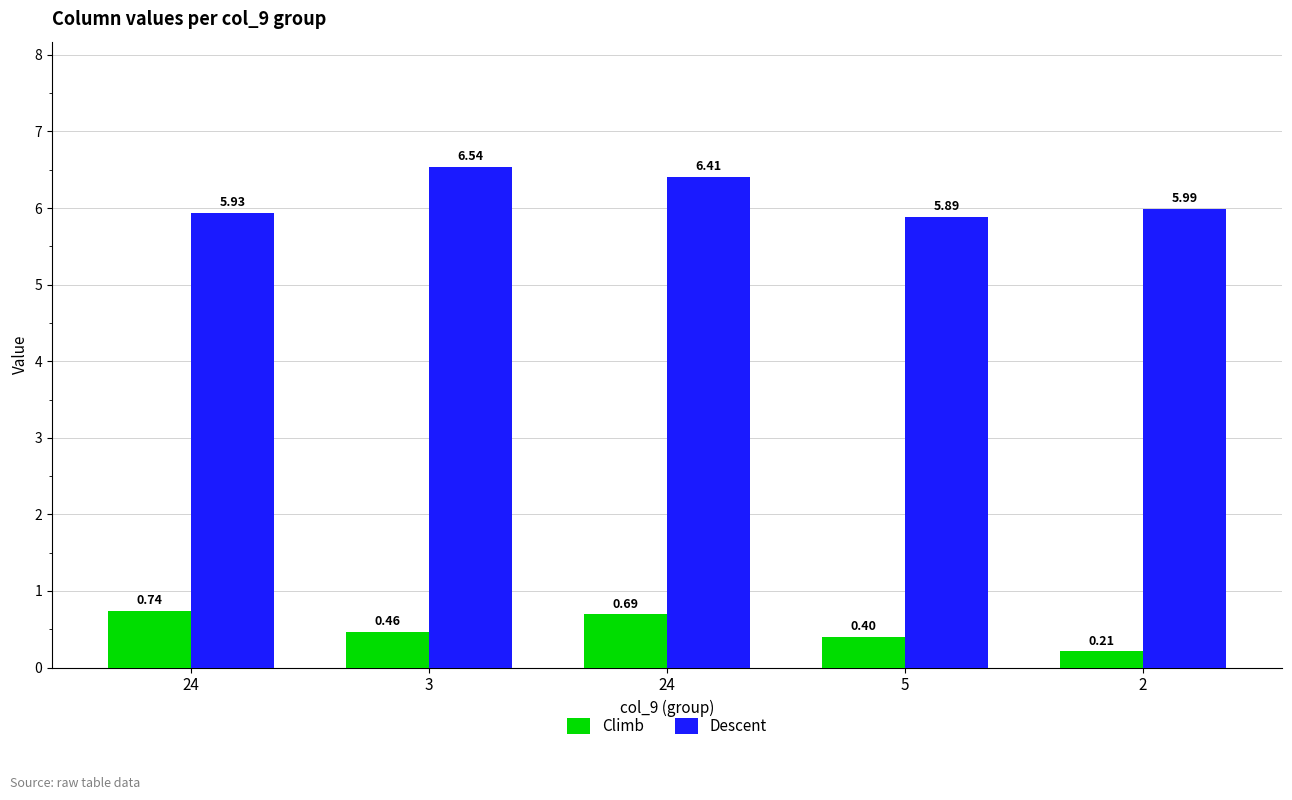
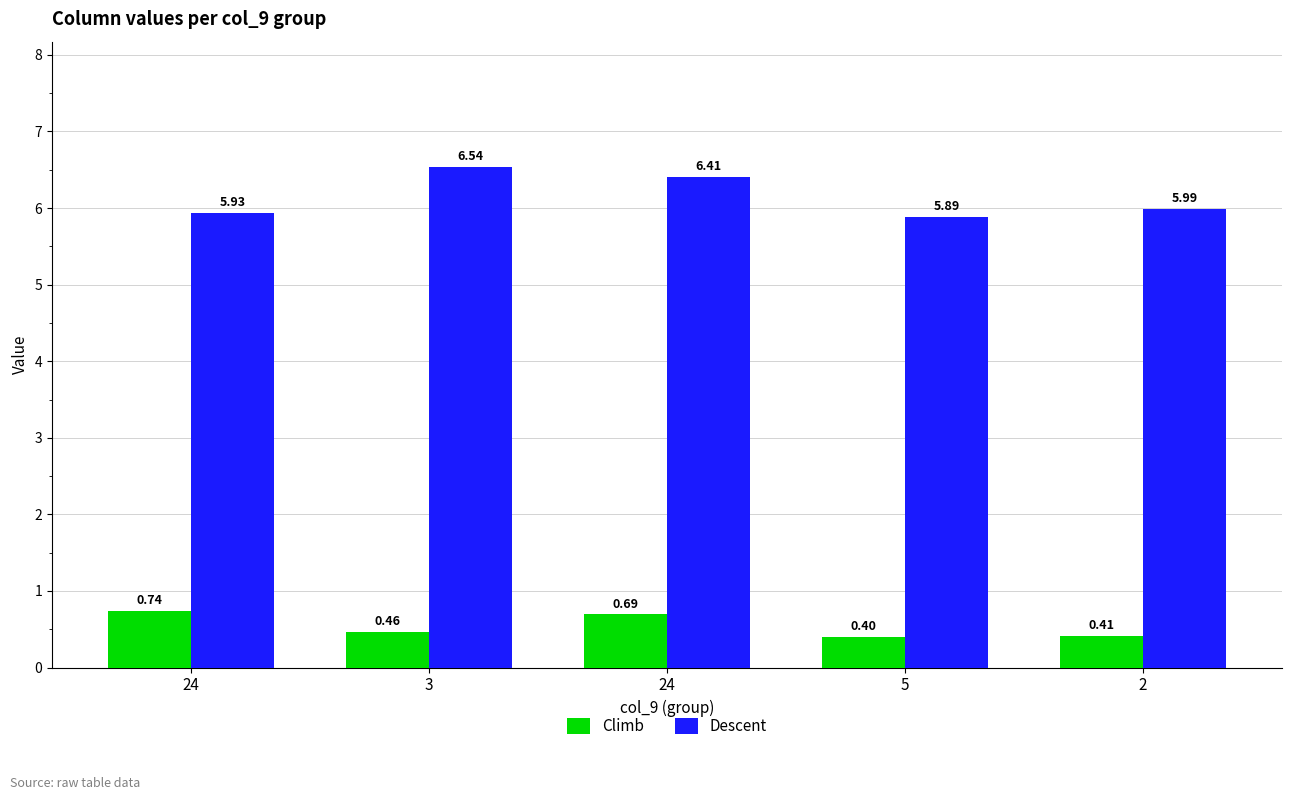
  {
    "Climb": {
      "3": 0.46,
      "5": 0.40,
-     "2": 0.21
+     "2": 0.41
    },
    "Descent": {
      "3": 6.54,
      "5": 5.89,
      "2": 5.99
    }
  }
